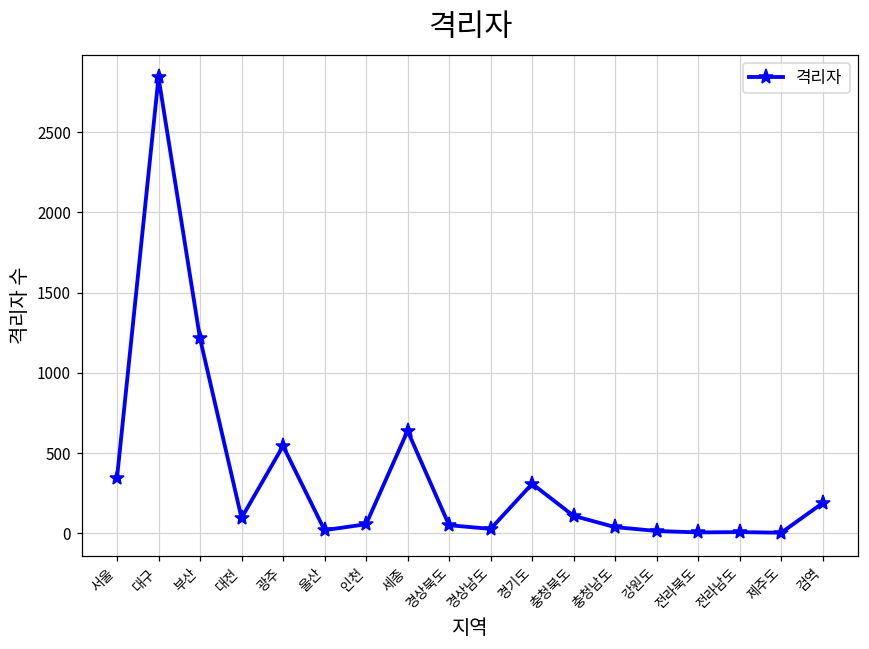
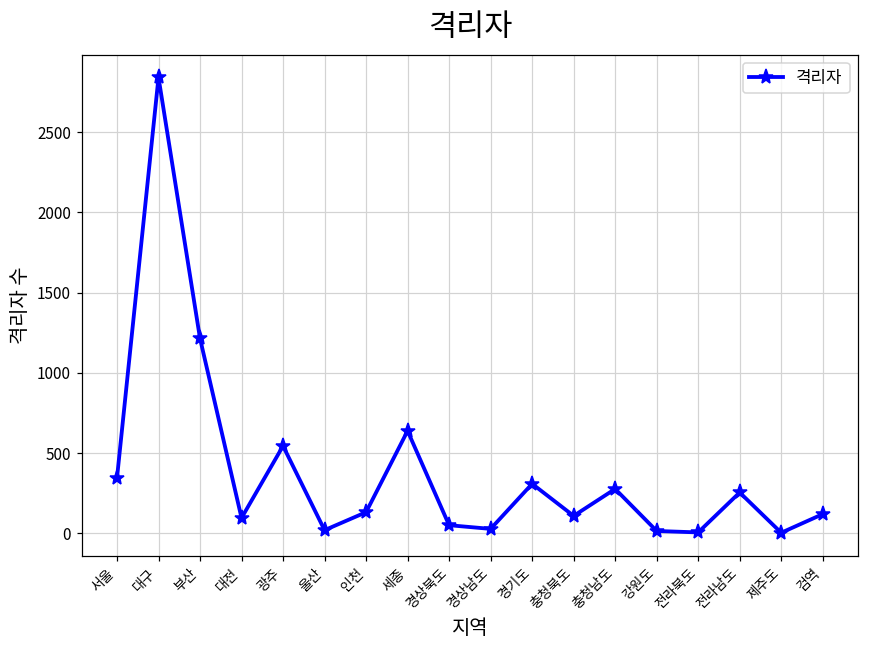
  {
    "서울": 350,
    "대구": 2840,
    "부산": 1220,
    "대전": 100,
    "광주": 550,
    "울산": 20,
-   "인천": 60,
+   "인천": 130,
    "세종": 640,
    "경상북도": 50,
    "경상남도": 30,
    "경기도": 310,
    "충청북도": 110,
-   "충청남도": 40,
+   "충청남도": 280,
    "강원도": 20,
    "전라북도": 10,
-   "전라남도": 10,
+   "전라남도": 260,
    "제주도": 0,
-   "검역": 190
+   "검역": 120
  }
